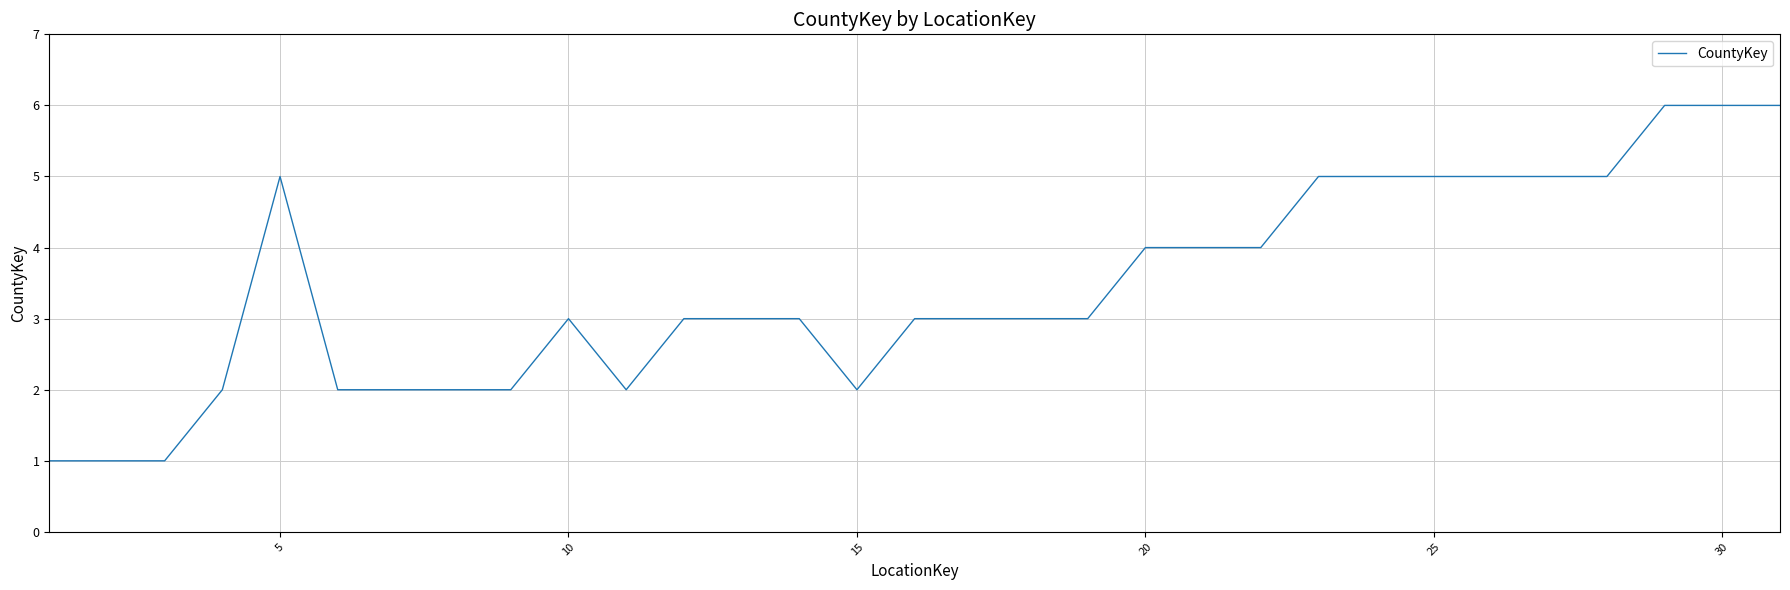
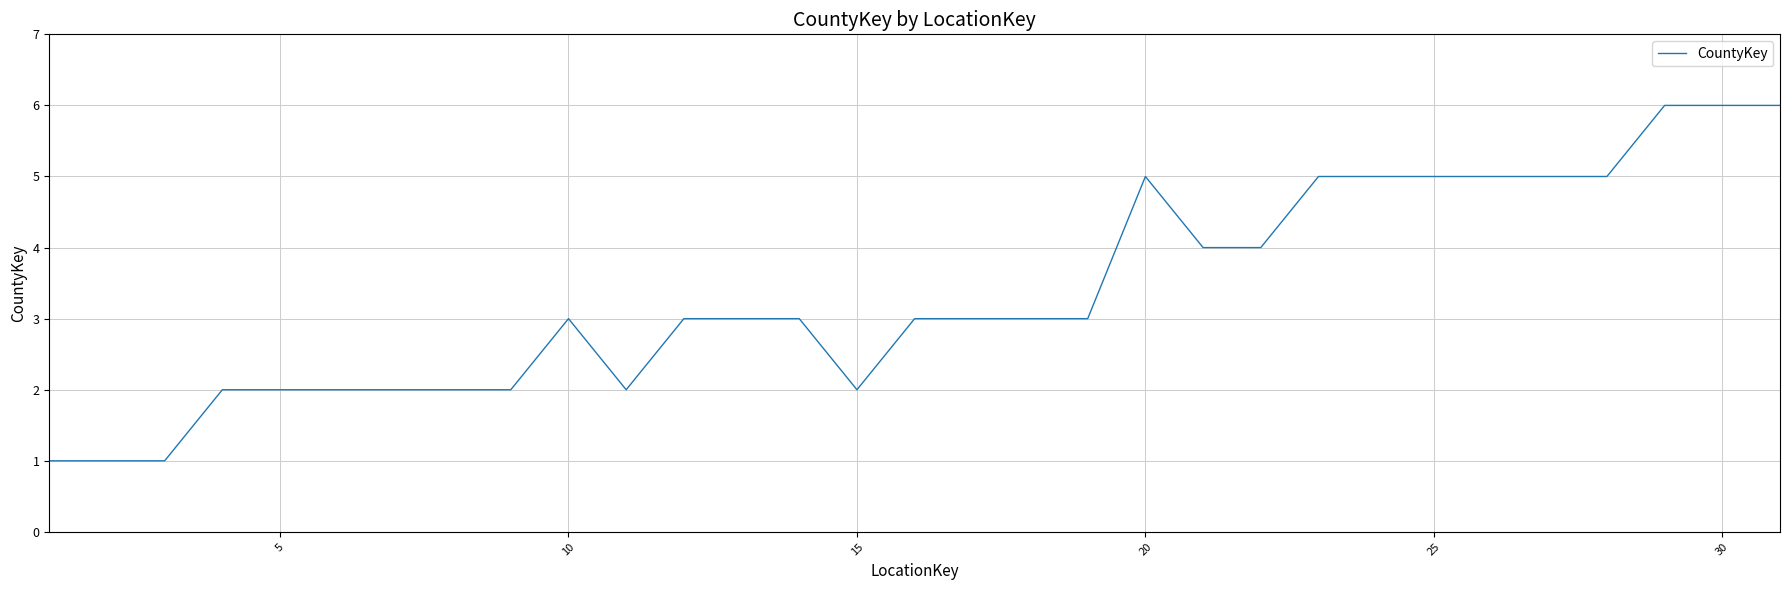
  {
-   "5": 5,
+   "5": 2,
    "10": 3,
    "15": 2,
-   "20": 4,
+   "20": 5,
    "25": 5,
    "30": 6
  }
